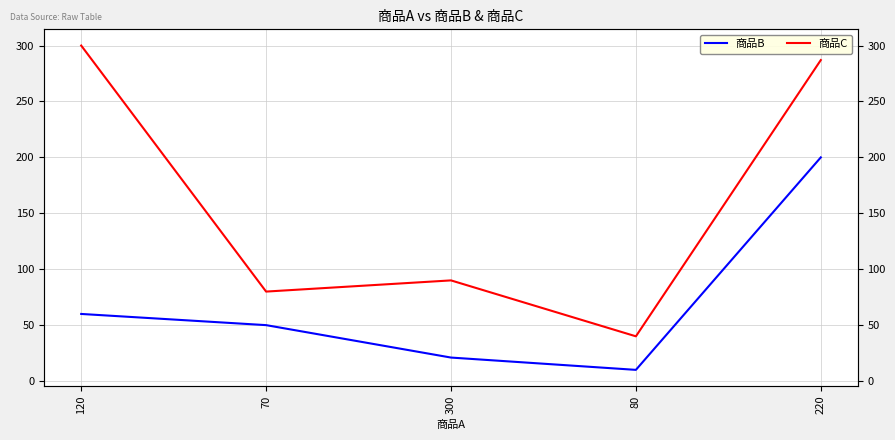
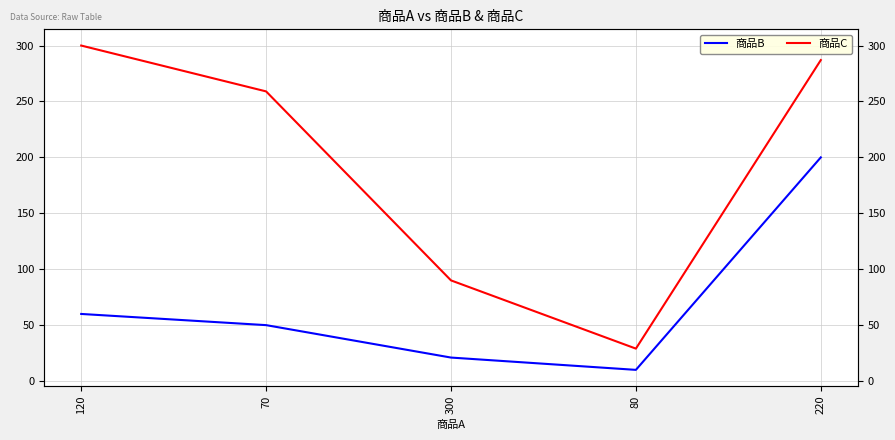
  {
    "商品B": {
      "120": 60,
      "70": 50,
      "300": 21,
      "80": 10,
      "220": 200
    },
    "商品C": {
      "120": 300,
-     "70": 80,
+     "70": 259,
      "300": 90,
-     "80": 40,
+     "80": 29,
      "220": 287
    }
  }
